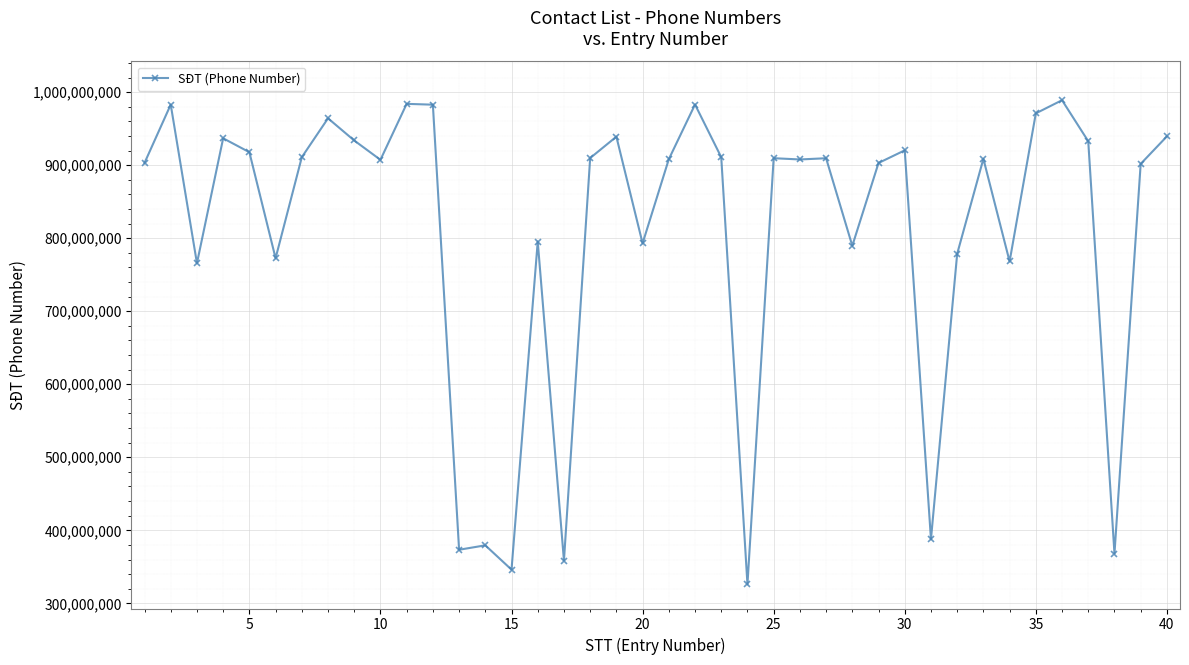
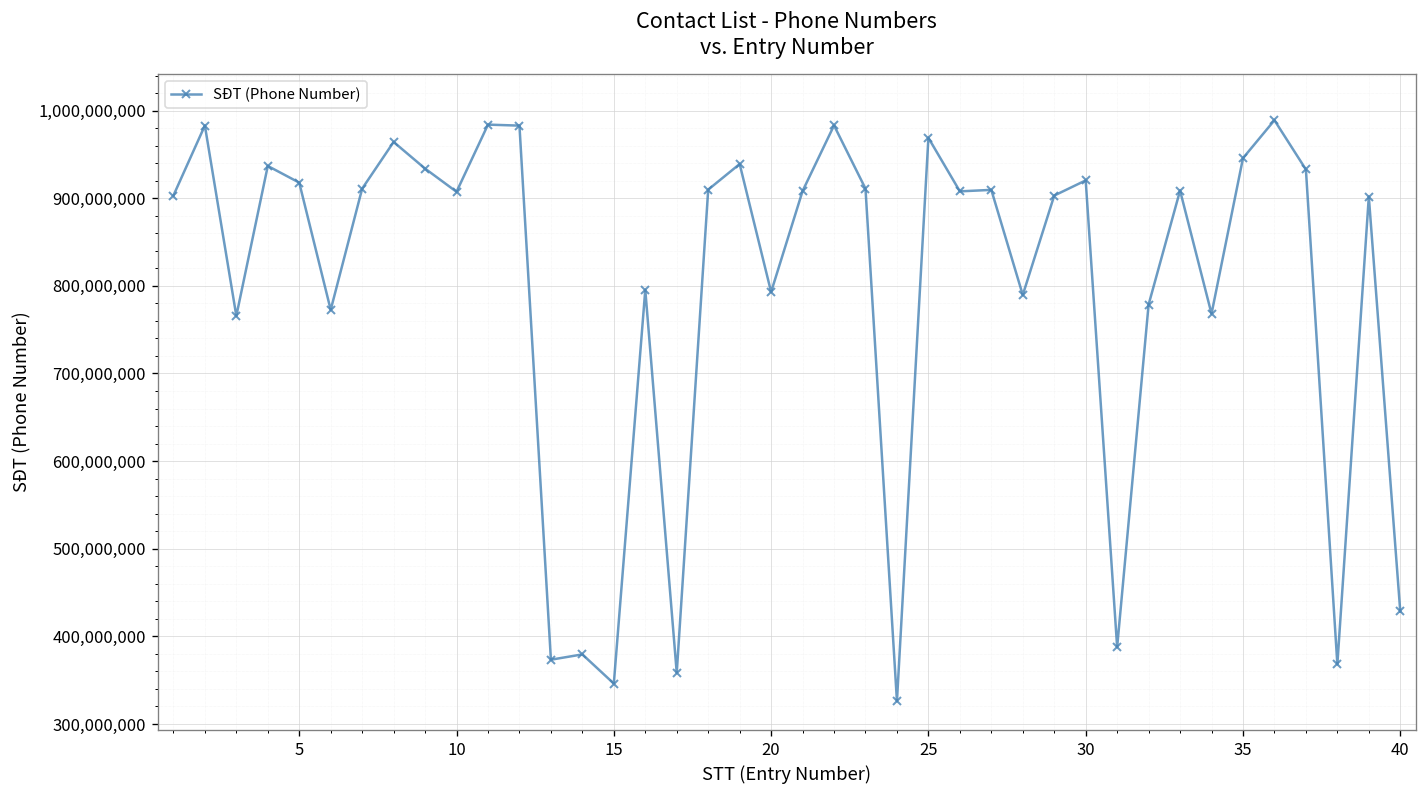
  {
    "5": "920,000,000",
    "10": "910,000,000",
    "15": "350,000,000",
    "20": "790,000,000",
-   "25": "910,000,000",
+   "25": "970,000,000",
    "30": "920,000,000",
-   "35": "970,000,000",
-   "40": "940,000,000"
+   "35": "950,000,000",
+   "40": "430,000,000"
  }
